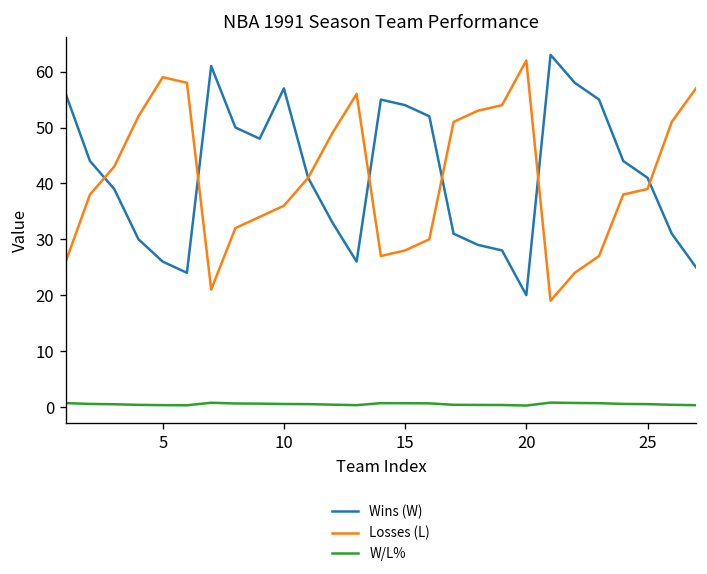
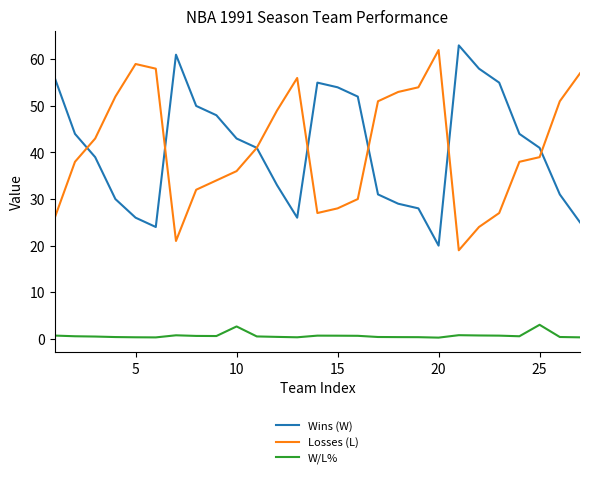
  {
    "Wins (W)": {
      "5": 26,
-     "10": 57,
+     "10": 43,
      "15": 54,
      "20": 20,
      "25": 41
    },
    "Losses (L)": {
      "5": 59,
      "10": 36,
      "15": 28,
      "20": 62,
      "25": 39
    },
    "W/L%": {
      "5": 0,
-     "10": 1,
+     "10": 3,
      "15": 1,
      "20": 0,
-     "25": 1
+     "25": 3
    }
  }
